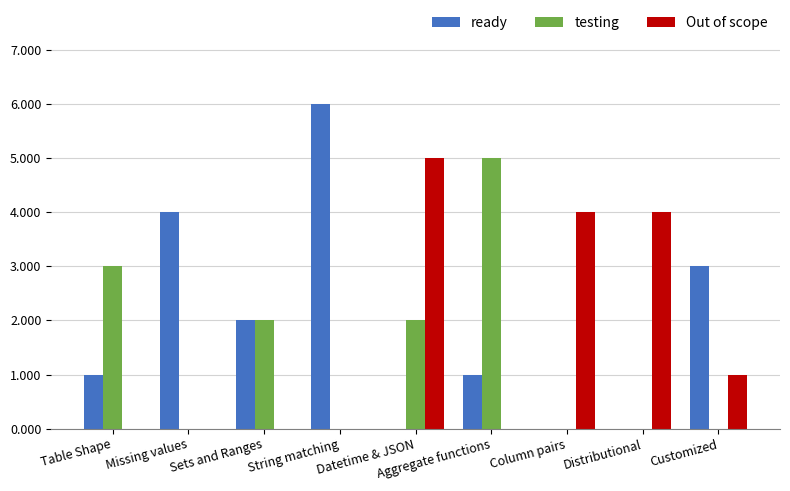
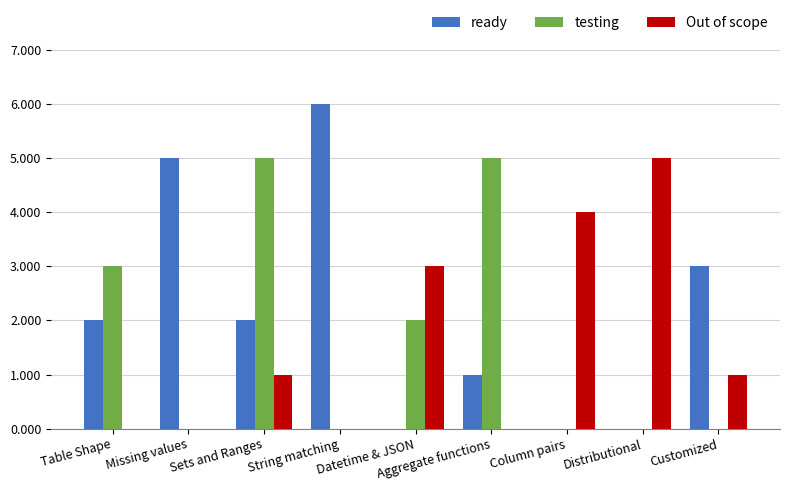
  {
    "ready": {
-     "Table Shape": 1,
-     "Missing values": 4,
+     "Table Shape": 2,
+     "Missing values": 5,
      "Sets and Ranges": 2,
      "String matching": 6,
      "Datetime & JSON": 0,
      "Aggregate functions": 1,
      "Column pairs": 0,
      "Distributional": 0,
      "Customized": 3
    },
    "testing": {
      "Table Shape": 3,
      "Missing values": 0,
-     "Sets and Ranges": 2,
+     "Sets and Ranges": 5,
      "String matching": 0,
      "Datetime & JSON": 2,
      "Aggregate functions": 5,
      "Column pairs": 0,
      "Distributional": 0,
      "Customized": 0
    },
    "Out of scope": {
      "Table Shape": 0,
      "Missing values": 0,
-     "Sets and Ranges": 0,
+     "Sets and Ranges": 1,
      "String matching": 0,
-     "Datetime & JSON": 5,
+     "Datetime & JSON": 3,
      "Aggregate functions": 0,
      "Column pairs": 4,
-     "Distributional": 4,
+     "Distributional": 5,
      "Customized": 1
    }
  }
